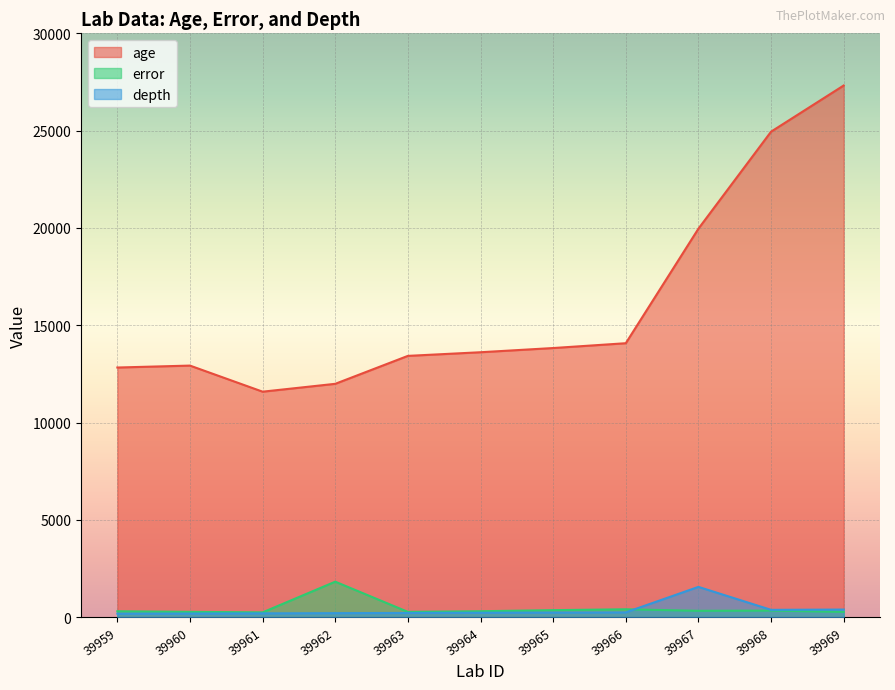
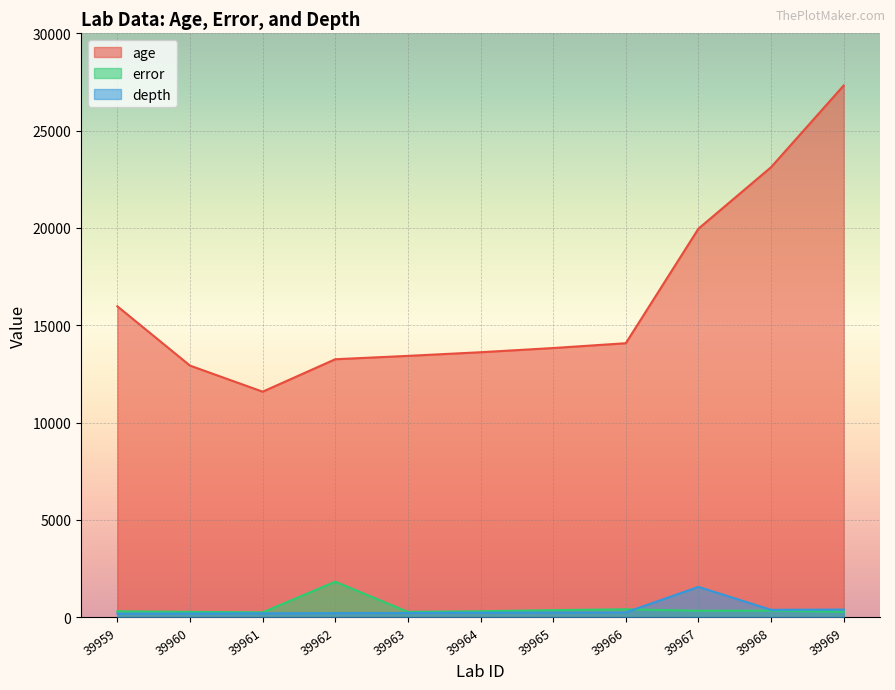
  {
    "age": {
-     "39959": 12800,
+     "39959": 16000,
      "39960": 12900,
      "39961": 11600,
-     "39962": 12000,
+     "39962": 13300,
      "39963": 13400,
      "39964": 13600,
      "39965": 13800,
      "39966": 14100,
      "39967": 20000,
-     "39968": 24900,
+     "39968": 23100,
      "39969": 27300
    },
    "error": {
      "39962": 1800,
      "39966": 400,
      "39967": 300
    },
    "depth": {
      "39962": 200,
      "39966": 200,
      "39967": 1600
    }
  }
